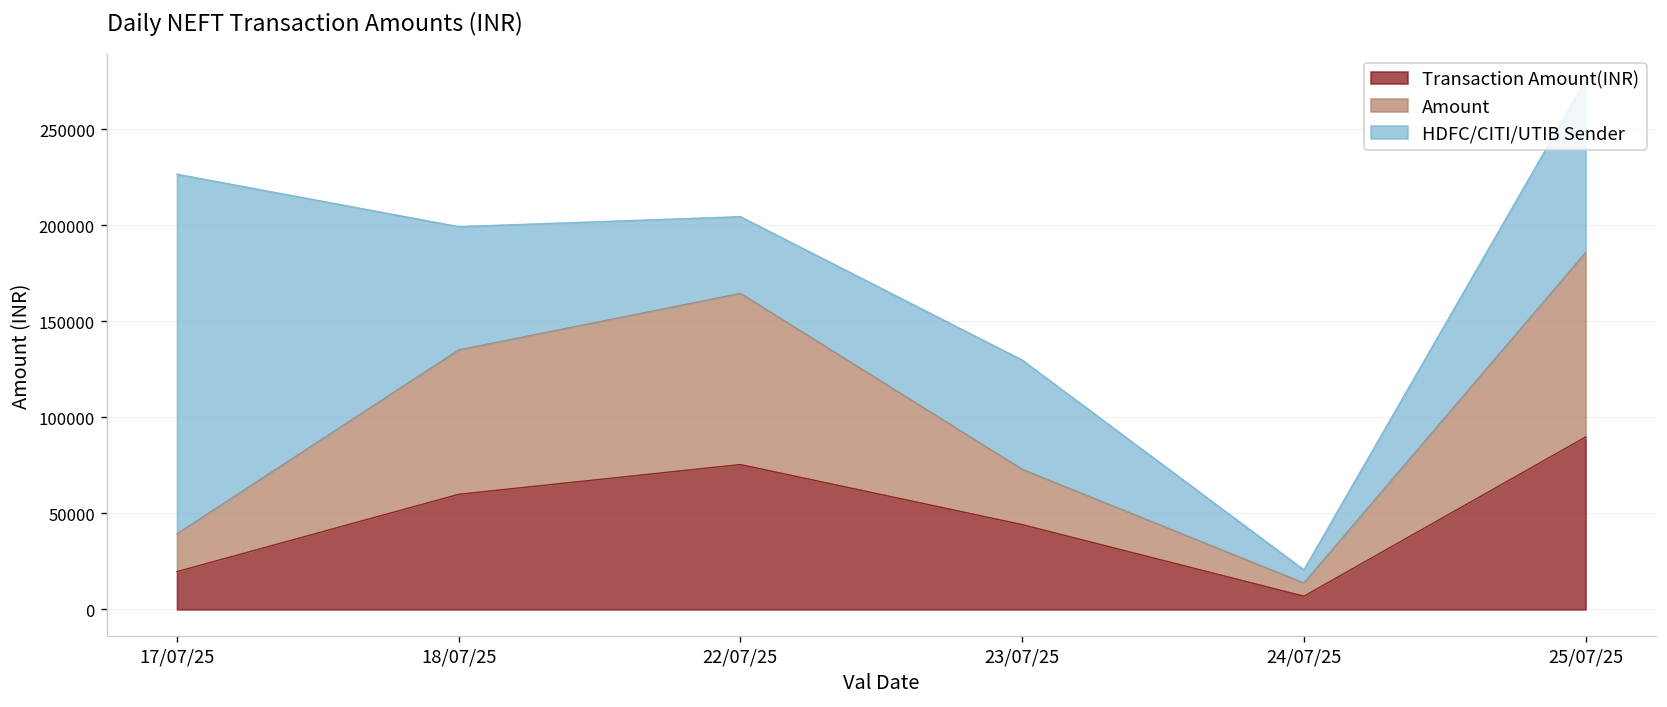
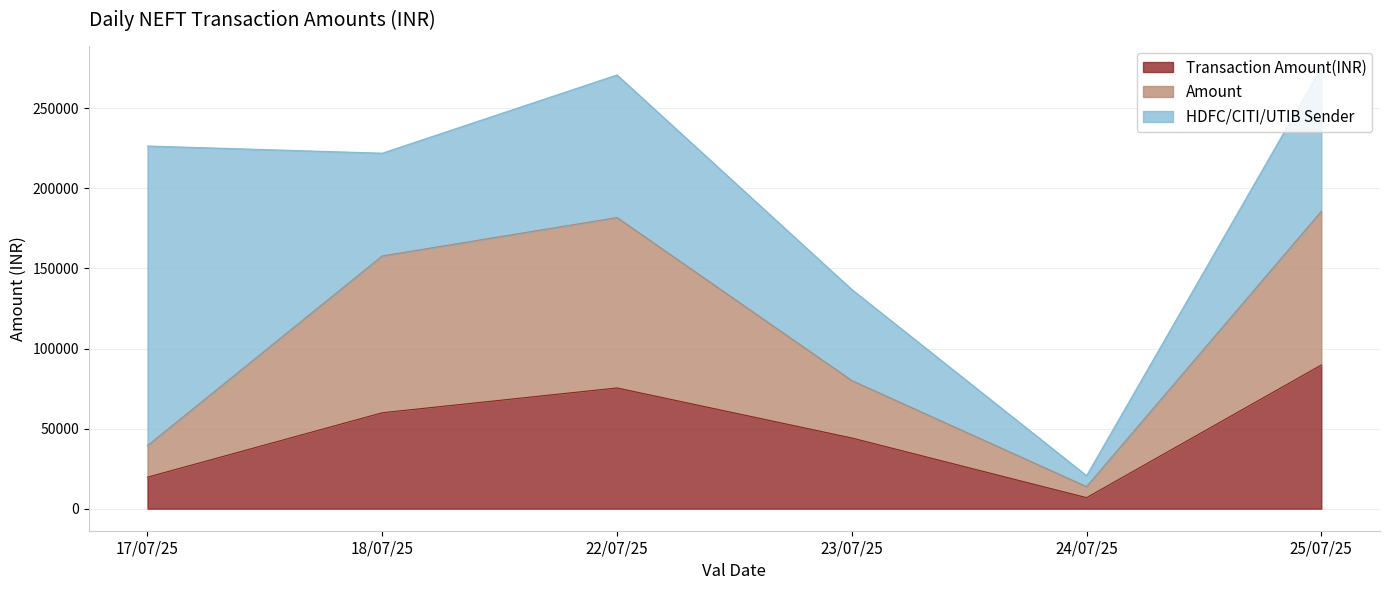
  {
    "Transaction Amount(INR)": {
      "17/07/25": 20000,
      "18/07/25": 60000,
      "22/07/25": 75000,
      "23/07/25": 44000,
      "24/07/25": 7000,
      "25/07/25": 90000
    },
    "Amount": {
      "17/07/25": 20000,
-     "18/07/25": 75000,
-     "22/07/25": 89000,
-     "23/07/25": 29000,
+     "18/07/25": 98000,
+     "22/07/25": 106000,
+     "23/07/25": 36000,
      "24/07/25": 7000,
      "25/07/25": 96000
    },
    "HDFC/CITI/UTIB Sender": {
      "17/07/25": 187000,
      "18/07/25": 64000,
-     "22/07/25": 40000,
+     "22/07/25": 89000,
      "23/07/25": 57000,
      "24/07/25": 7000
    }
  }
